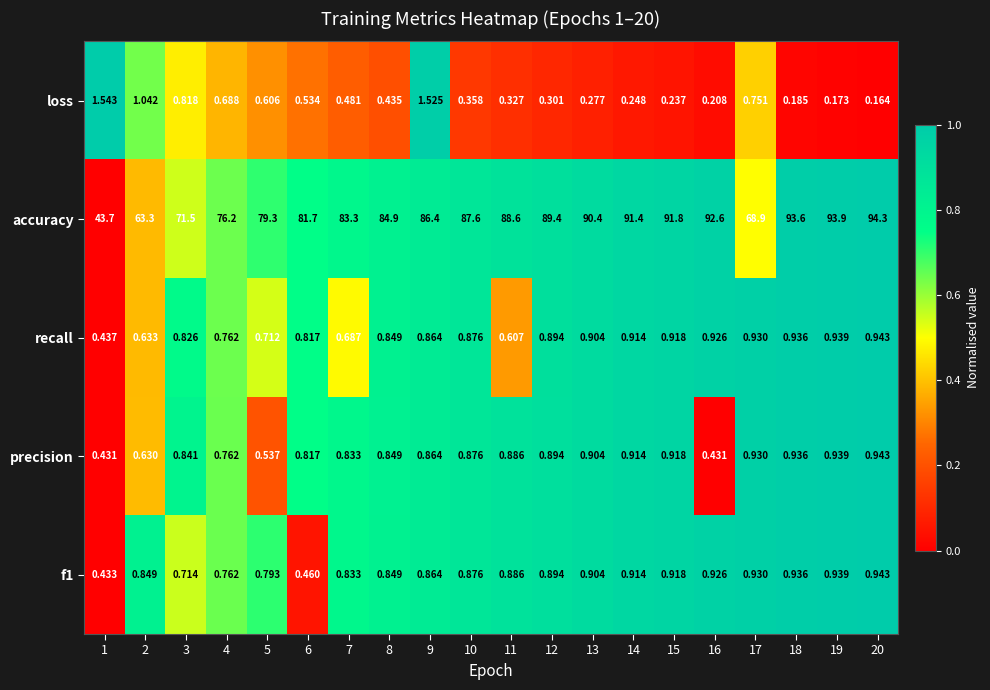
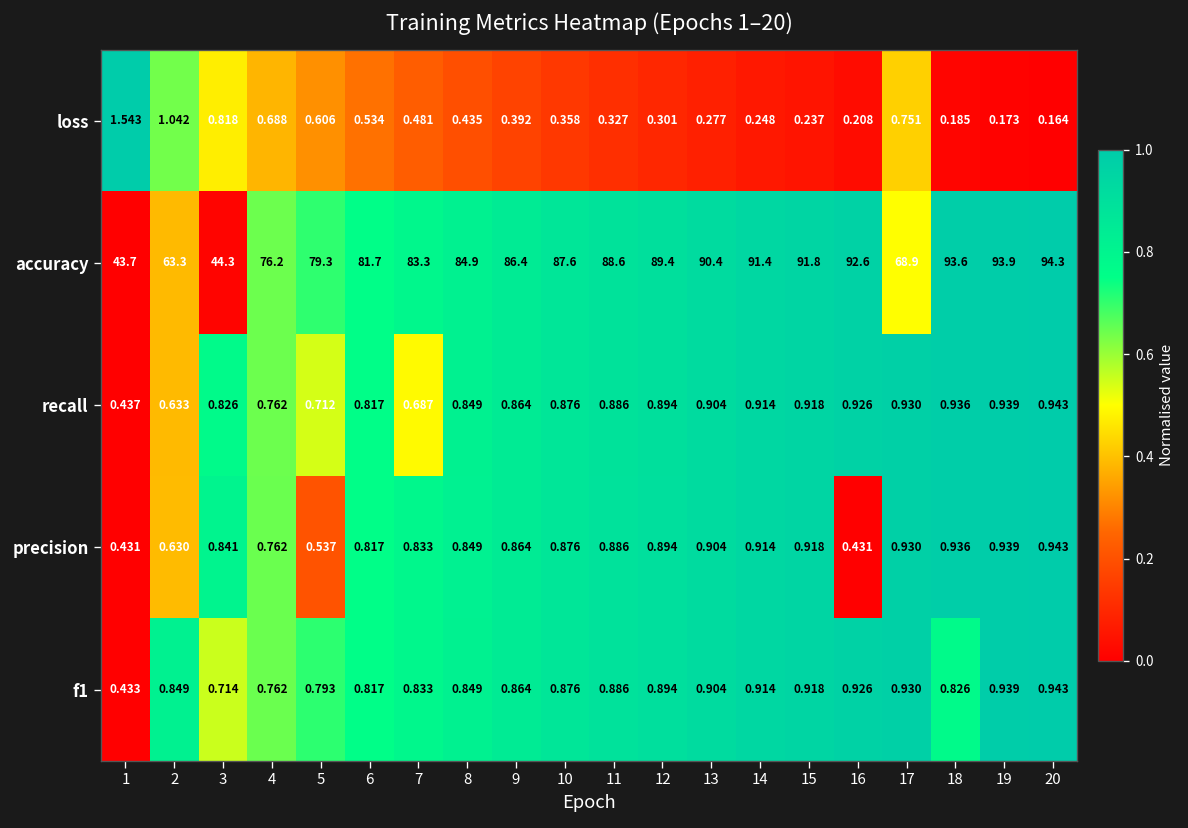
  {
    "loss": {
      "1": 1.543,
      "2": 1.042,
      "3": 0.818,
      "4": 0.688,
      "5": 0.606,
      "6": 0.534,
      "7": 0.481,
      "8": 0.435,
-     "9": 1.525,
+     "9": 0.392,
      "10": 0.358,
      "11": 0.327,
      "12": 0.301,
      "13": 0.277,
      "14": 0.248,
      "15": 0.237,
      "16": 0.208,
      "17": 0.751,
      "18": 0.185,
      "19": 0.173,
      "20": 0.164
    },
    "accuracy": {
      "1": 43.7,
      "2": 63.3,
-     "3": 71.5,
+     "3": 44.3,
      "4": 76.2,
      "5": 79.3,
      "6": 81.7,
      "7": 83.3,
      "8": 84.9,
      "9": 86.4,
      "10": 87.6,
      "11": 88.6,
      "12": 89.4,
      "13": 90.4,
      "14": 91.4,
      "15": 91.8,
      "16": 92.6,
      "17": 68.9,
      "18": 93.6,
      "19": 93.9,
      "20": 94.3
    },
    "recall": {
      "1": 0.437,
      "2": 0.633,
      "3": 0.826,
      "4": 0.762,
      "5": 0.712,
      "6": 0.817,
      "7": 0.687,
      "8": 0.849,
      "9": 0.864,
      "10": 0.876,
-     "11": 0.607,
+     "11": 0.886,
      "12": 0.894,
      "13": 0.904,
      "14": 0.914,
      "15": 0.918,
      "16": 0.926,
      "17": 0.930,
      "18": 0.936,
      "19": 0.939,
      "20": 0.943
    },
    "precision": {
      "1": 0.431,
      "2": 0.630,
      "3": 0.841,
      "4": 0.762,
      "5": 0.537,
      "6": 0.817,
      "7": 0.833,
      "8": 0.849,
      "9": 0.864,
      "10": 0.876,
      "11": 0.886,
      "12": 0.894,
      "13": 0.904,
      "14": 0.914,
      "15": 0.918,
      "16": 0.431,
      "17": 0.930,
      "18": 0.936,
      "19": 0.939,
      "20": 0.943
    },
    "f1": {
      "1": 0.433,
      "2": 0.849,
      "3": 0.714,
      "4": 0.762,
      "5": 0.793,
-     "6": 0.460,
+     "6": 0.817,
      "7": 0.833,
      "8": 0.849,
      "9": 0.864,
      "10": 0.876,
      "11": 0.886,
      "12": 0.894,
      "13": 0.904,
      "14": 0.914,
      "15": 0.918,
      "16": 0.926,
      "17": 0.930,
-     "18": 0.936,
+     "18": 0.826,
      "19": 0.939,
      "20": 0.943
    }
  }
